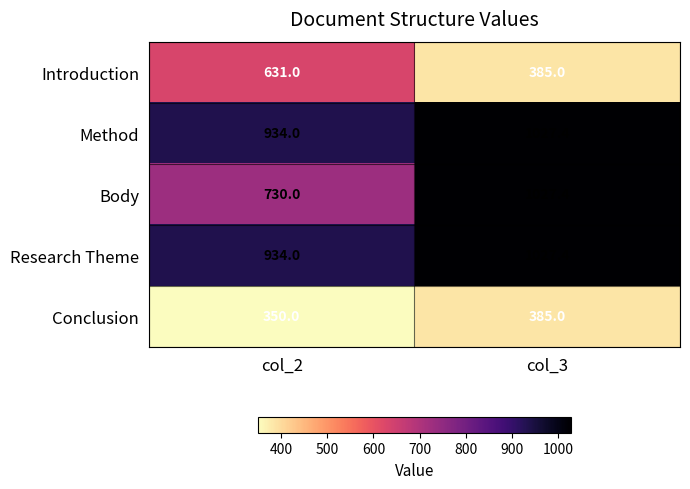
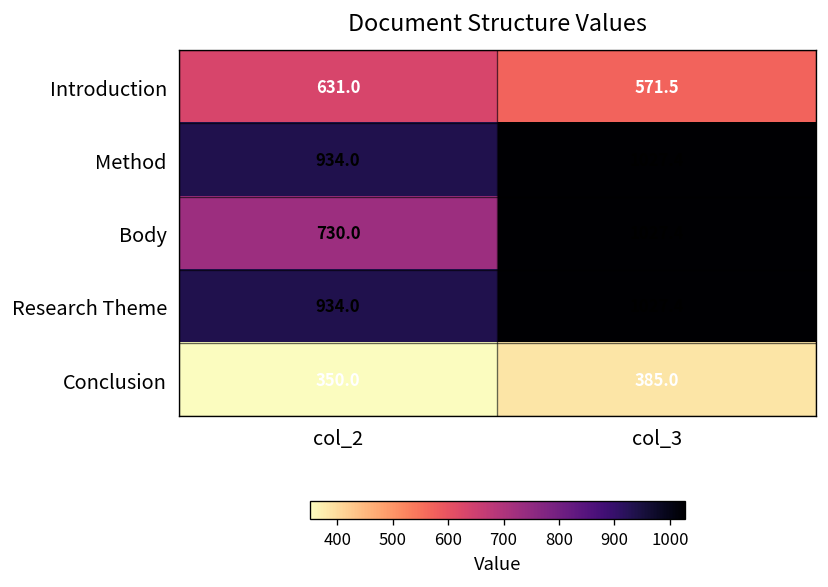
  {
    "Introduction": {
      "col_2": 631.0,
-     "col_3": 385.0
+     "col_3": 571.5
    },
    "Method": {
      "col_2": 934.0
    },
    "Body": {
      "col_2": 730.0
    },
    "Research Theme": {
      "col_2": 934.0
    },
    "Conclusion": {
      "col_2": 350.0,
      "col_3": 385.0
    }
  }
